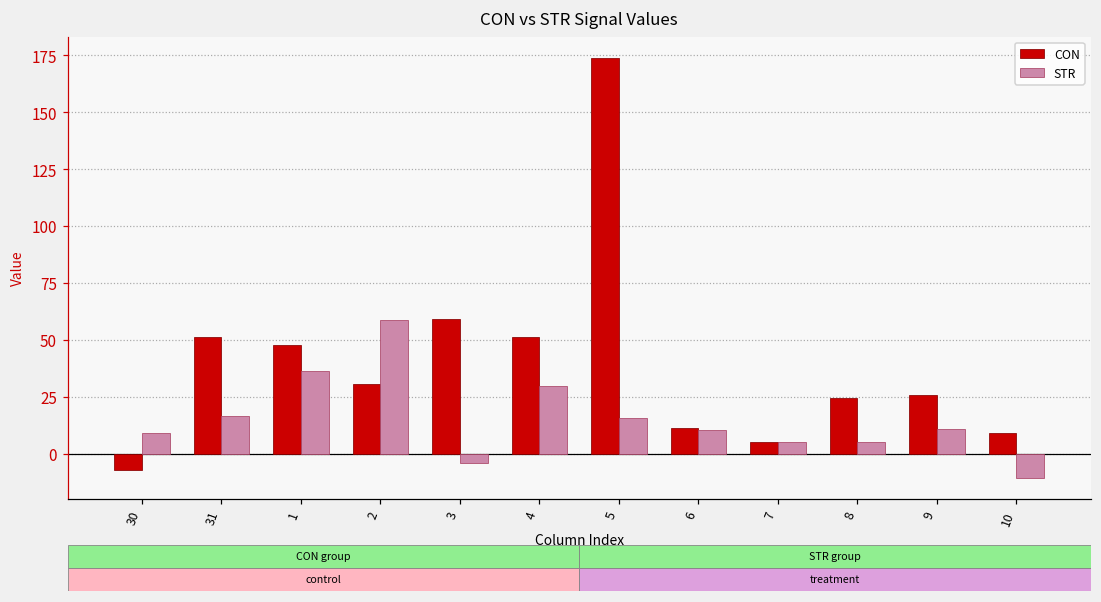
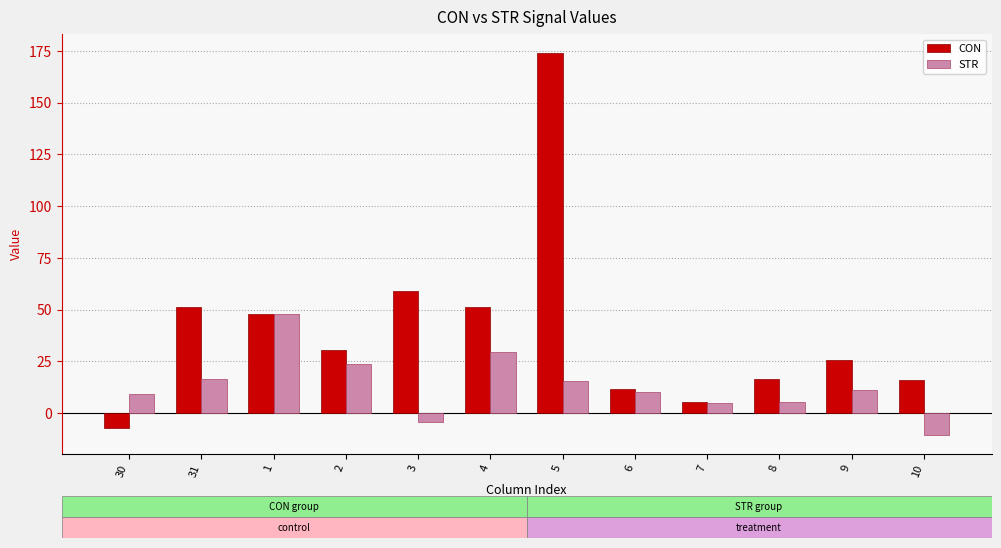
  {
    "CON": {
      "30": -7,
      "31": 51,
      "1": 48,
      "2": 31,
      "3": 59,
      "4": 51,
      "5": 174,
      "6": 11,
      "7": 5,
-     "8": 25,
+     "8": 16,
      "9": 26,
-     "10": 9
+     "10": 16
    },
    "STR": {
      "30": 9,
      "31": 17,
-     "1": 36,
-     "2": 59,
+     "1": 48,
+     "2": 24,
      "3": -4,
      "4": 30,
      "5": 16,
      "6": 10,
      "7": 5,
      "8": 5,
      "9": 11,
      "10": -10
    }
  }
